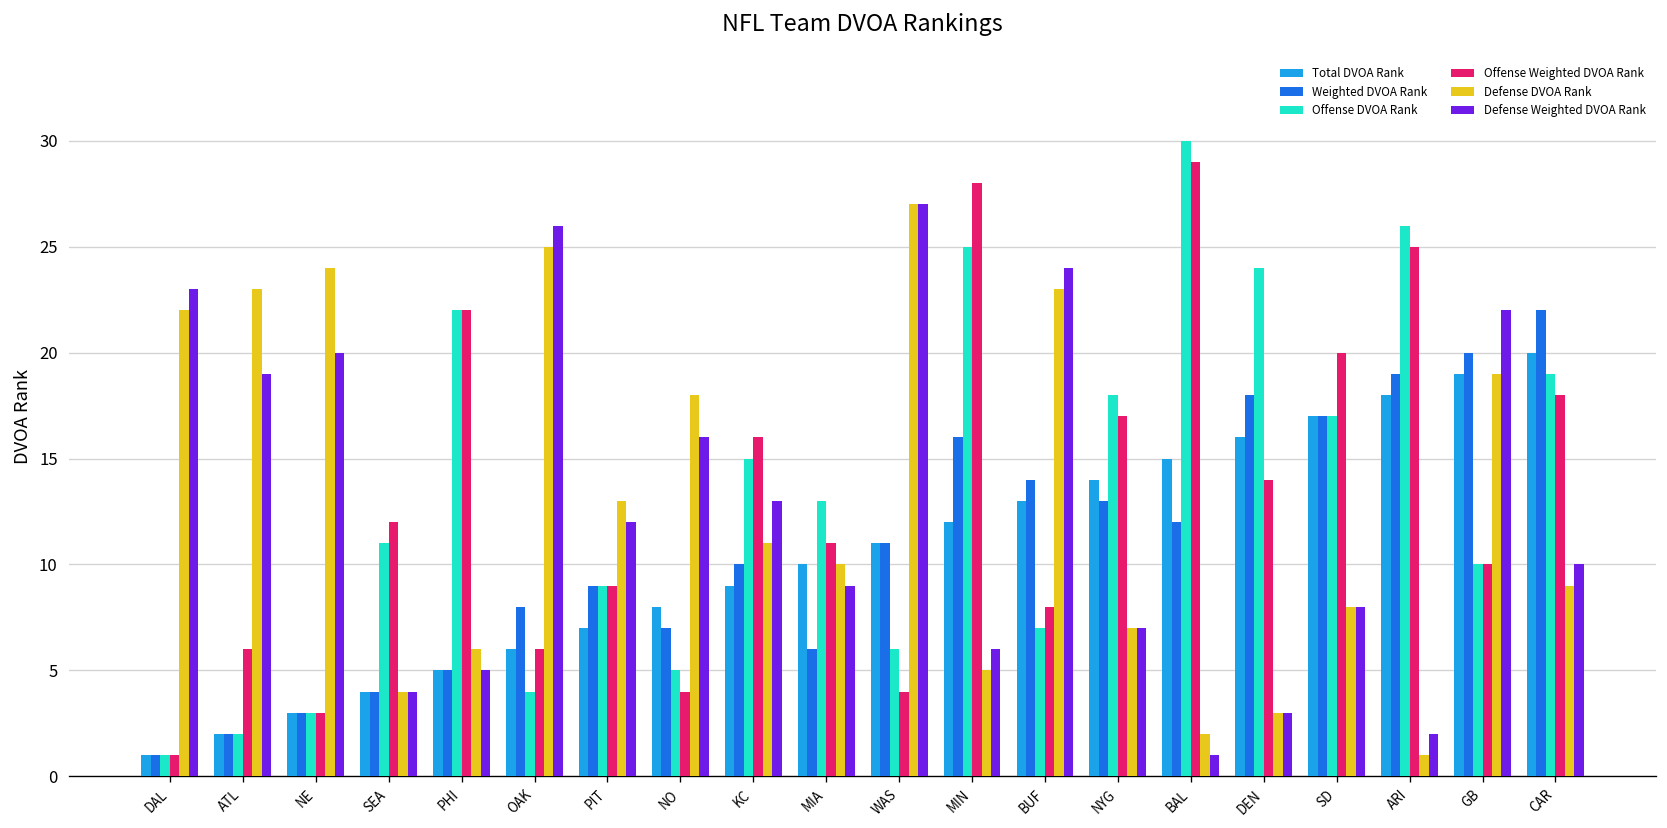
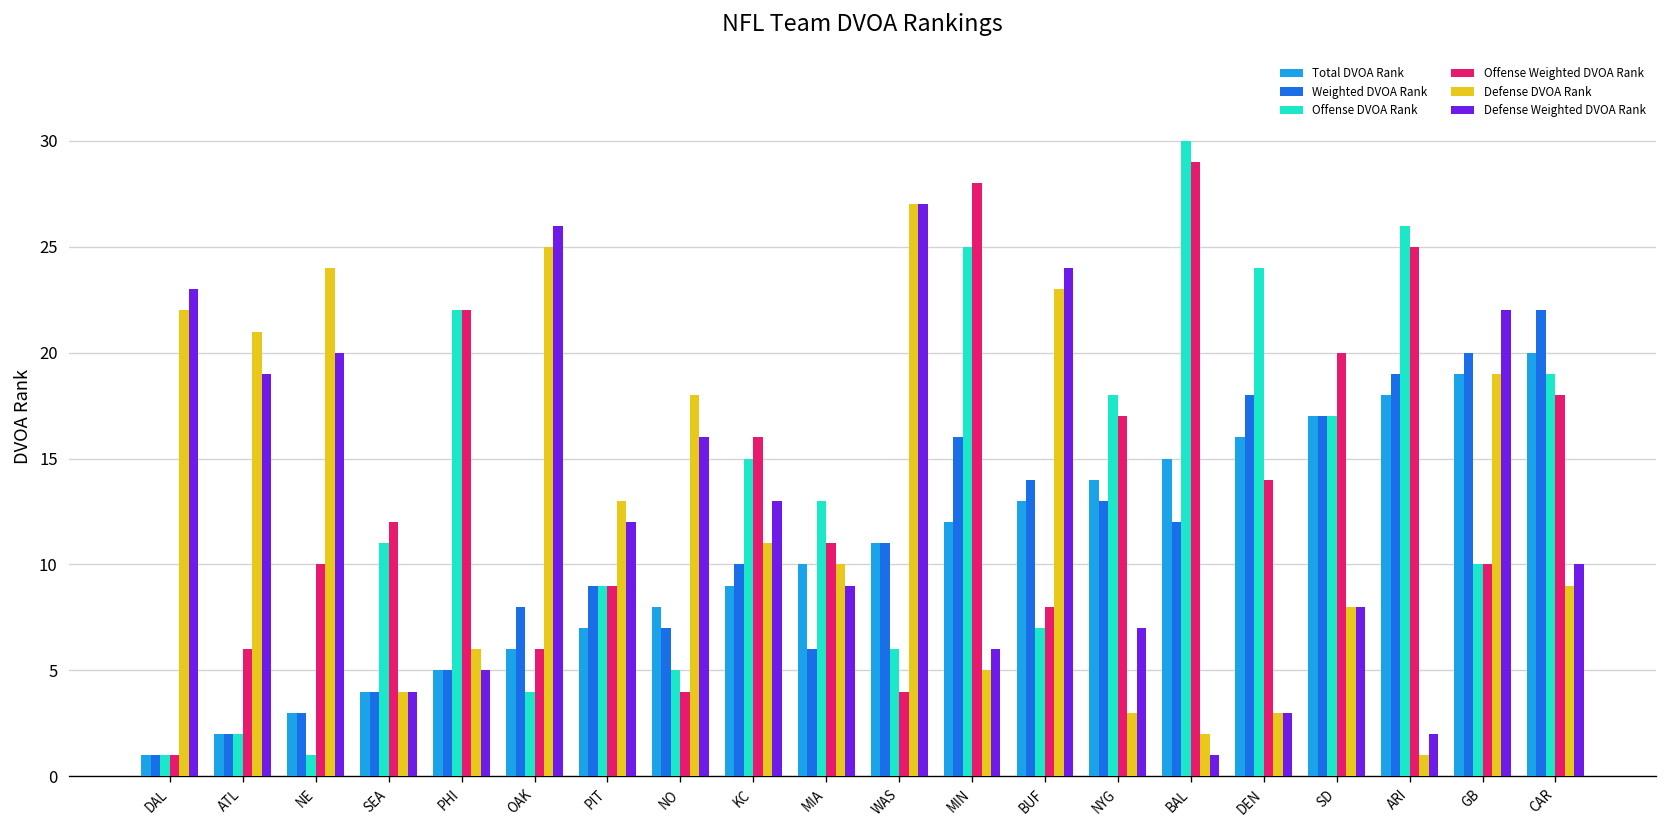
  {
    "Offense DVOA Rank": {
      "DAL": 1,
      "ATL": 2,
-     "NE": 3,
+     "NE": 1,
      "SEA": 11,
      "PHI": 22,
      "OAK": 4,
      "PIT": 9,
      "NO": 5,
      "KC": 15,
      "MIA": 13,
      "WAS": 6,
      "MIN": 25,
      "BUF": 7,
      "NYG": 18,
      "BAL": 30,
      "DEN": 24,
      "SD": 17,
      "ARI": 26,
      "GB": 10,
      "CAR": 19
    },
    "Offense Weighted DVOA Rank": {
      "DAL": 1,
      "ATL": 6,
-     "NE": 3,
+     "NE": 10,
      "SEA": 12,
      "PHI": 22,
      "OAK": 6,
      "PIT": 9,
      "NO": 4,
      "KC": 16,
      "MIA": 11,
      "WAS": 4,
      "MIN": 28,
      "BUF": 8,
      "NYG": 17,
      "BAL": 29,
      "DEN": 14,
      "SD": 20,
      "ARI": 25,
      "GB": 10,
      "CAR": 18
    },
    "Defense DVOA Rank": {
      "DAL": 22,
-     "ATL": 23,
+     "ATL": 21,
      "NE": 24,
      "SEA": 4,
      "PHI": 6,
      "OAK": 25,
      "PIT": 13,
      "NO": 18,
      "KC": 11,
      "MIA": 10,
      "WAS": 27,
      "MIN": 5,
      "BUF": 23,
-     "NYG": 7,
+     "NYG": 3,
      "BAL": 2,
      "DEN": 3,
      "SD": 8,
      "ARI": 1,
      "GB": 19,
      "CAR": 9
    },
    "Defense Weighted DVOA Rank": {
      "DAL": 23,
      "ATL": 19,
      "NE": 20,
      "SEA": 4,
      "PHI": 5,
      "OAK": 26,
      "PIT": 12,
      "NO": 16,
      "KC": 13,
      "MIA": 9,
      "WAS": 27,
      "MIN": 6,
      "BUF": 24,
      "NYG": 7,
      "BAL": 1,
      "DEN": 3,
      "SD": 8,
      "ARI": 2,
      "GB": 22,
      "CAR": 10
    }
  }
